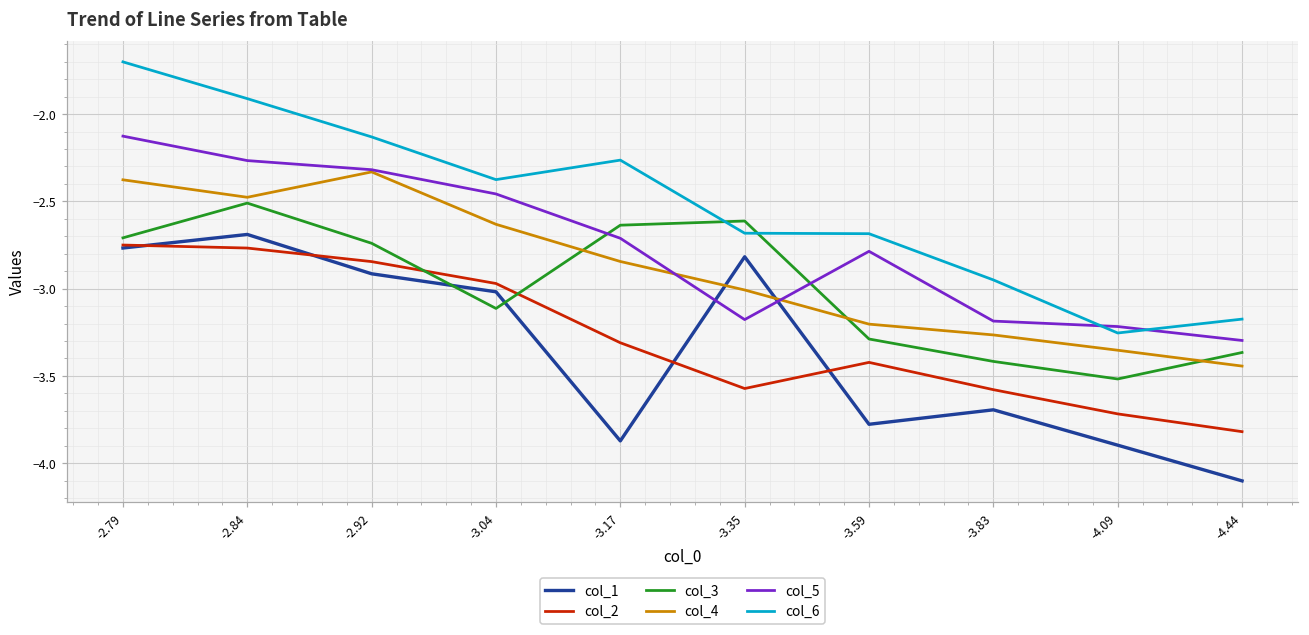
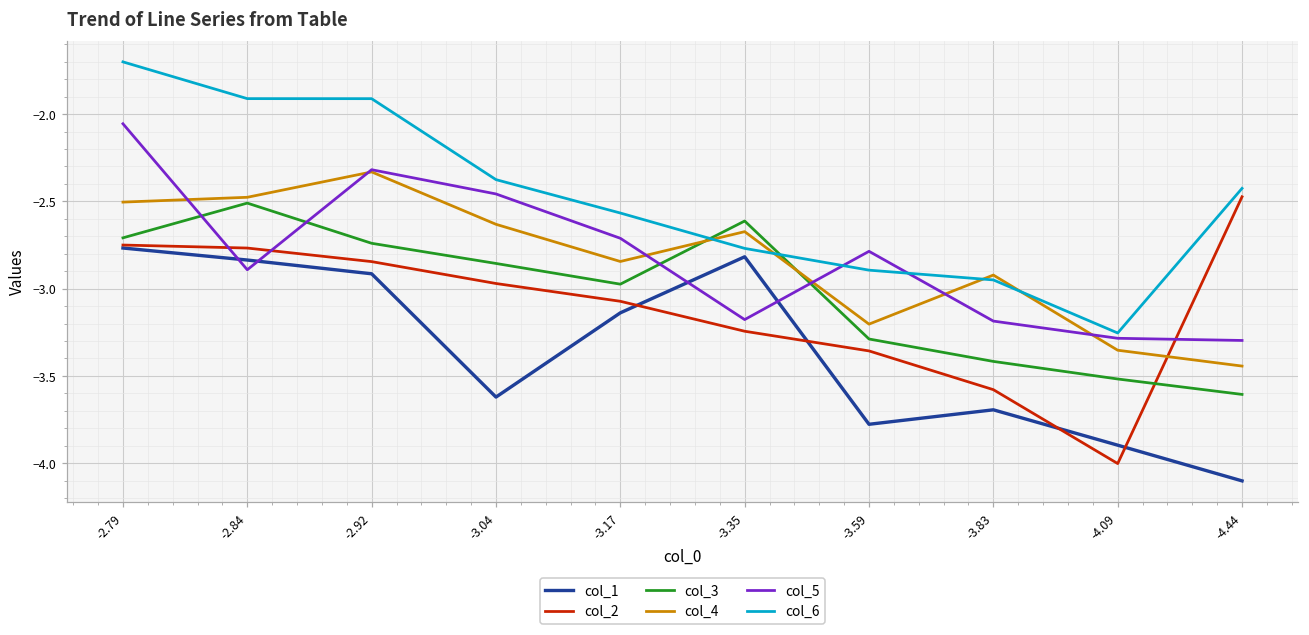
  {
    "col_1": {
      "-2.79": -2.77,
-     "-2.84": -2.69,
+     "-2.84": -2.84,
      "-2.92": -2.91,
-     "-3.04": -3.02,
-     "-3.17": -3.87,
+     "-3.04": -3.62,
+     "-3.17": -3.14,
      "-3.35": -2.82,
      "-3.59": -3.78,
      "-3.83": -3.69,
      "-4.09": -3.90,
      "-4.44": -4.10
    },
    "col_2": {
      "-2.79": -2.75,
      "-2.84": -2.77,
      "-2.92": -2.85,
      "-3.04": -2.97,
-     "-3.17": -3.31,
-     "-3.35": -3.57,
-     "-3.59": -3.42,
+     "-3.17": -3.07,
+     "-3.35": -3.24,
+     "-3.59": -3.36,
      "-3.83": -3.58,
-     "-4.09": -3.72,
-     "-4.44": -3.82
+     "-4.09": -4.00,
+     "-4.44": -2.47
    },
    "col_3": {
      "-2.79": -2.71,
      "-2.84": -2.51,
      "-2.92": -2.74,
-     "-3.04": -3.11,
-     "-3.17": -2.64,
+     "-3.04": -2.86,
+     "-3.17": -2.97,
      "-3.35": -2.61,
      "-3.59": -3.29,
      "-3.83": -3.42,
      "-4.09": -3.52,
-     "-4.44": -3.37
+     "-4.44": -3.61
    },
    "col_4": {
-     "-2.79": -2.38,
+     "-2.79": -2.50,
      "-2.84": -2.48,
      "-3.04": -2.63,
      "-3.17": -2.84,
-     "-3.35": -3.01,
+     "-3.35": -2.67,
      "-3.59": -3.20,
-     "-3.83": -3.27,
+     "-3.83": -2.92,
      "-4.09": -3.35,
      "-4.44": -3.44
    },
    "col_5": {
-     "-2.79": -2.13,
-     "-2.84": -2.27,
+     "-2.79": -2.06,
+     "-2.84": -2.89,
      "-3.04": -2.46,
      "-3.17": -2.71,
      "-3.35": -3.18,
      "-3.59": -2.79,
      "-3.83": -3.19,
-     "-4.09": -3.22,
+     "-4.09": -3.28,
      "-4.44": -3.30
    },
    "col_6": {
      "-2.79": -1.70,
      "-2.84": -1.91,
-     "-2.92": -2.13,
+     "-2.92": -1.91,
      "-3.04": -2.38,
-     "-3.17": -2.26,
-     "-3.35": -2.68,
-     "-3.59": -2.69,
+     "-3.17": -2.57,
+     "-3.35": -2.77,
+     "-3.59": -2.89,
      "-3.83": -2.95,
      "-4.09": -3.25,
-     "-4.44": -3.17
+     "-4.44": -2.43
    }
  }
